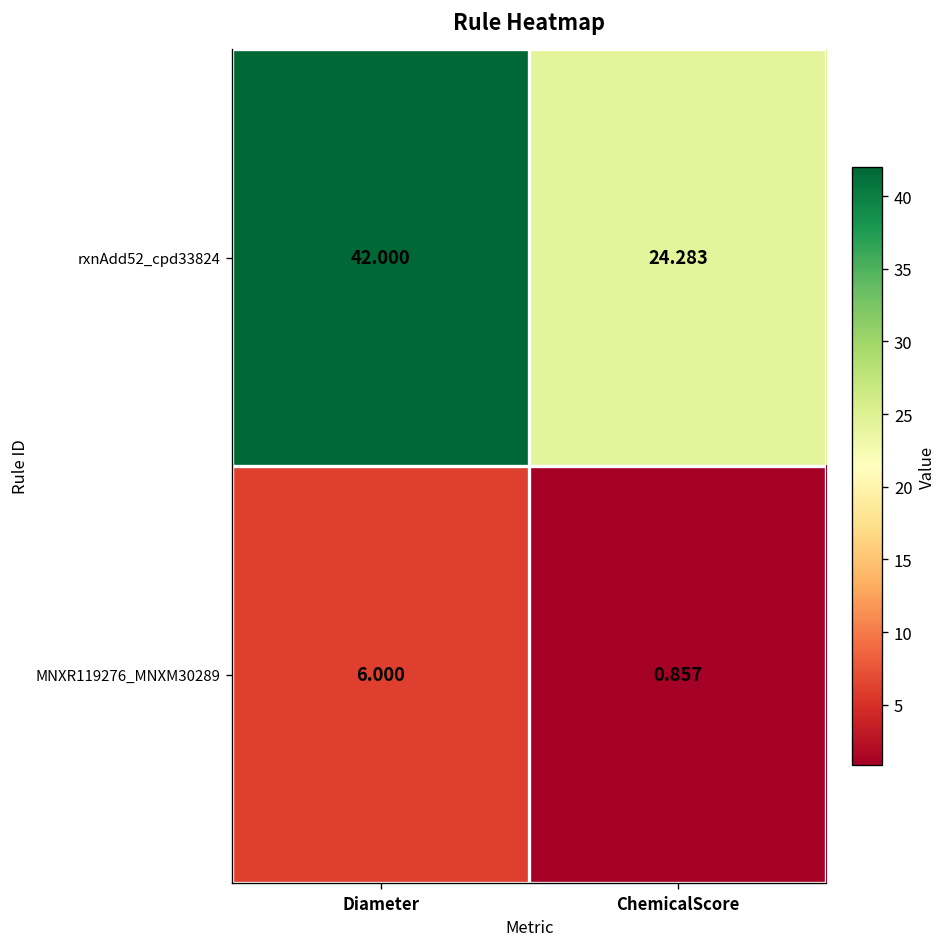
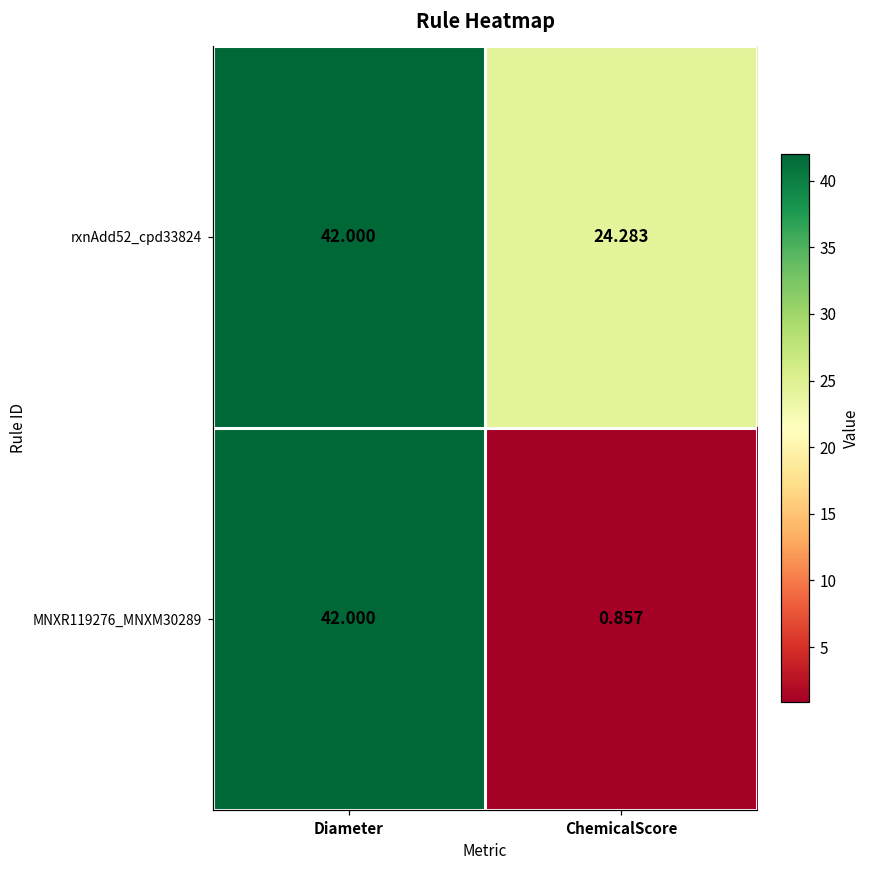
  {
    "rxnAdd52_cpd33824": {
      "Diameter": 42.000,
      "ChemicalScore": 24.283
    },
    "MNXR119276_MNXM30289": {
-     "Diameter": 6.000,
+     "Diameter": 42.000,
      "ChemicalScore": 0.857
    }
  }
